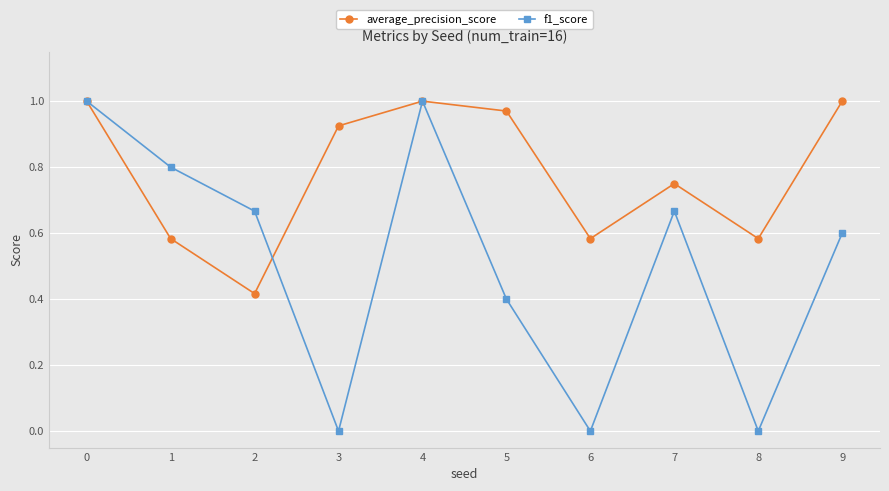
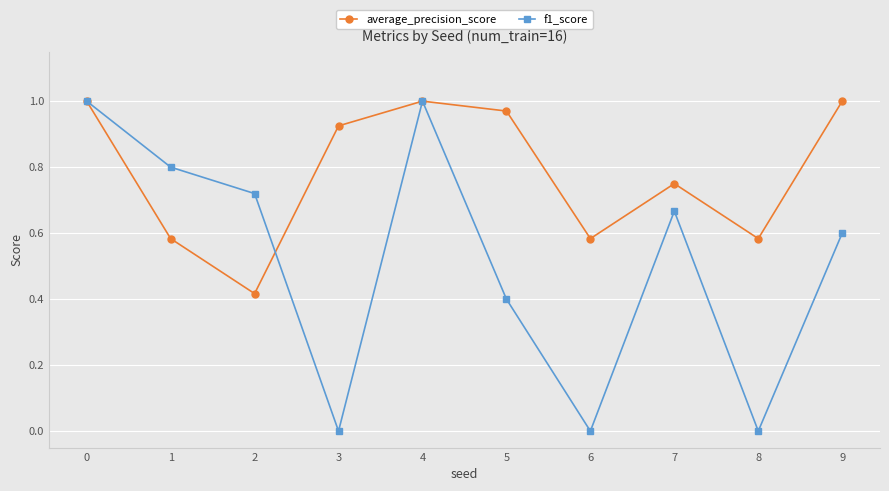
  {
    "average_precision_score": {
      "1": 0.58,
      "2": 0.42,
      "3": 0.93,
      "5": 0.97,
      "6": 0.58,
      "7": 0.75,
      "8": 0.58,
      "9": 1.00
    },
    "f1_score": {
      "1": 0.80,
-     "2": 0.67,
+     "2": 0.72,
      "3": 0.00,
      "5": 0.40,
      "6": 0.00,
      "7": 0.67,
      "8": 0.00,
      "9": 0.60
    }
  }
